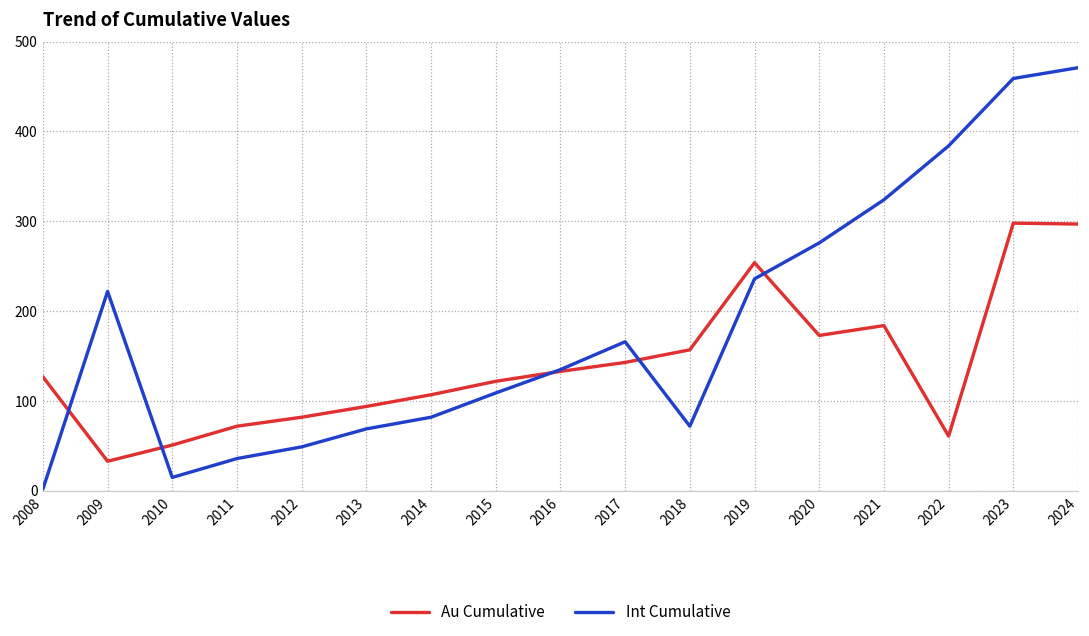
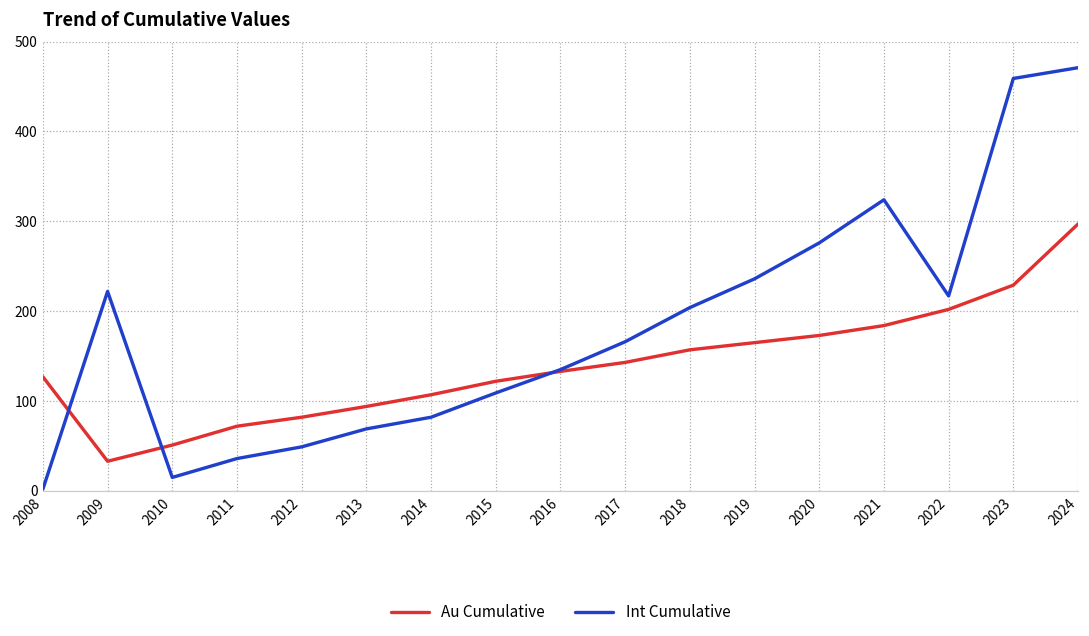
  {
    "Au Cumulative": {
      "2008": 130,
      "2009": 30,
      "2010": 50,
      "2011": 70,
      "2012": 80,
      "2013": 90,
      "2014": 110,
      "2015": 120,
      "2017": 140,
      "2018": 160,
-     "2019": 250,
+     "2019": 170,
      "2020": 170,
      "2021": 180,
-     "2022": 60,
-     "2023": 300,
+     "2022": 200,
+     "2023": 230,
      "2024": 300
    },
    "Int Cumulative": {
      "2008": 0,
      "2009": 220,
      "2010": 20,
      "2011": 40,
      "2012": 50,
      "2013": 70,
      "2014": 80,
      "2015": 110,
      "2017": 170,
-     "2018": 70,
+     "2018": 200,
      "2019": 240,
      "2020": 280,
      "2021": 320,
-     "2022": 380,
+     "2022": 220,
      "2023": 460,
      "2024": 470
    }
  }
